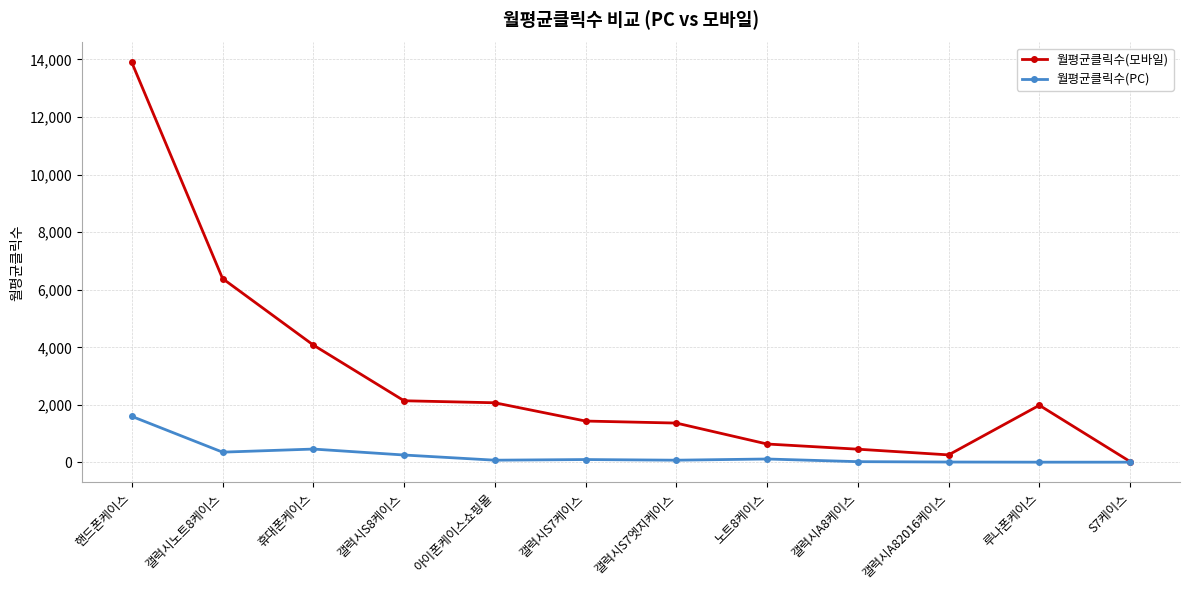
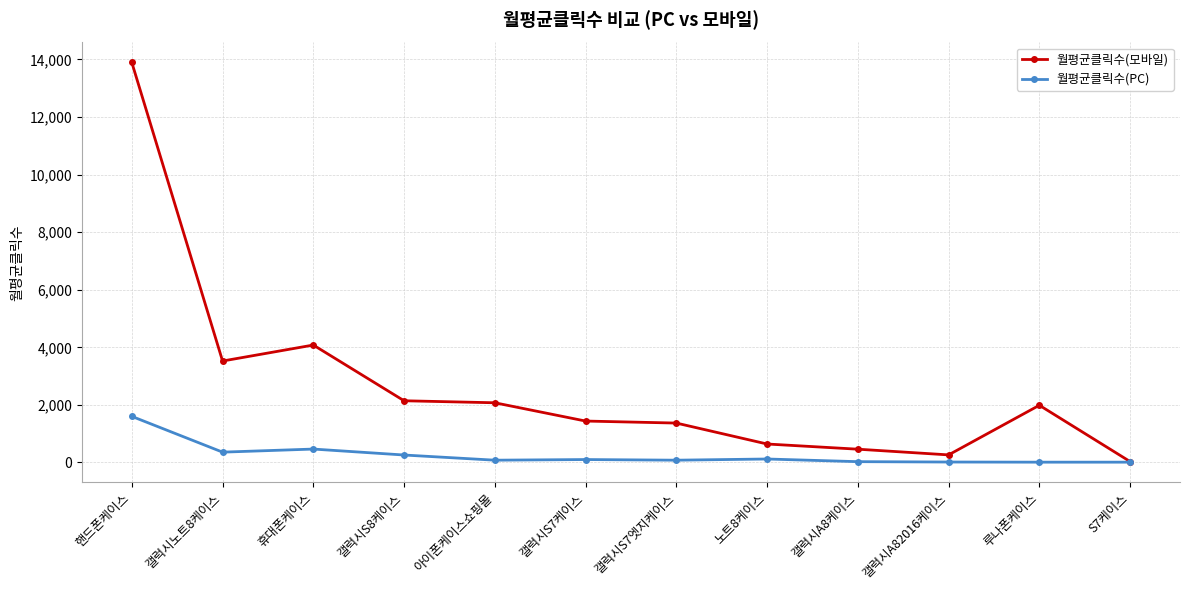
  {
    "월평균클릭수(모바일)": {
      "핸드폰케이스": "13,900",
-     "갤럭시노트8케이스": "6,400",
+     "갤럭시노트8케이스": "3,500",
      "휴대폰케이스": "4,100",
      "갤럭시S8케이스": "2,100",
      "아이폰케이스쇼핑몰": "2,100",
      "갤럭시S7케이스": "1,400",
      "갤럭시S7엣지케이스": "1,400",
      "노트8케이스": "600",
      "갤럭시A8케이스": "500",
      "갤럭시A82016케이스": "300",
      "루나폰케이스": "2,000"
    },
    "월평균클릭수(PC)": {
      "핸드폰케이스": "1,600",
      "갤럭시노트8케이스": "400",
      "휴대폰케이스": "500",
      "갤럭시S8케이스": "300",
      "아이폰케이스쇼핑몰": "100",
      "갤럭시S7케이스": "100",
      "갤럭시S7엣지케이스": "100",
      "노트8케이스": "100",
      "갤럭시A8케이스": "0",
      "갤럭시A82016케이스": "0",
      "루나폰케이스": "0"
    }
  }
